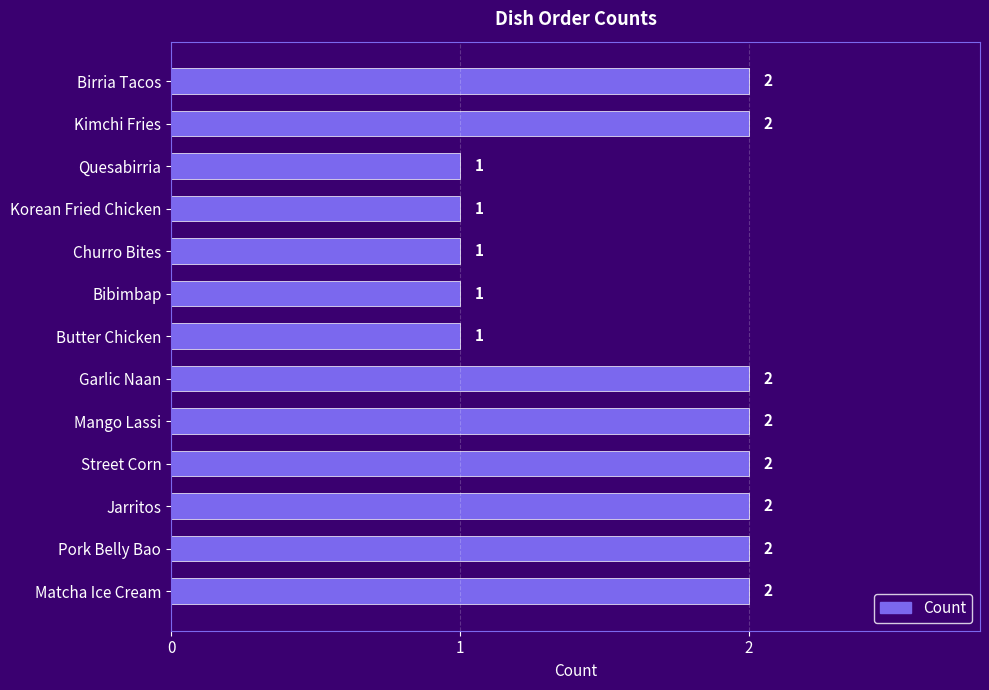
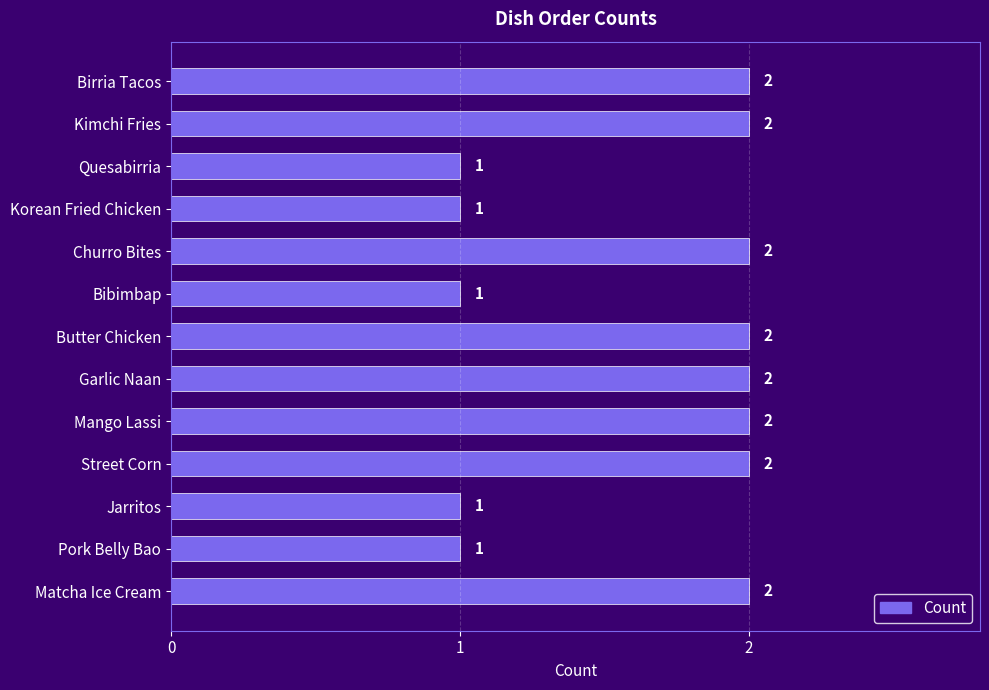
  {
    "Birria Tacos": 2,
    "Kimchi Fries": 2,
    "Quesabirria": 1,
    "Korean Fried Chicken": 1,
-   "Churro Bites": 1,
+   "Churro Bites": 2,
    "Bibimbap": 1,
-   "Butter Chicken": 1,
+   "Butter Chicken": 2,
    "Garlic Naan": 2,
    "Mango Lassi": 2,
    "Street Corn": 2,
-   "Jarritos": 2,
-   "Pork Belly Bao": 2,
+   "Jarritos": 1,
+   "Pork Belly Bao": 1,
    "Matcha Ice Cream": 2
  }
